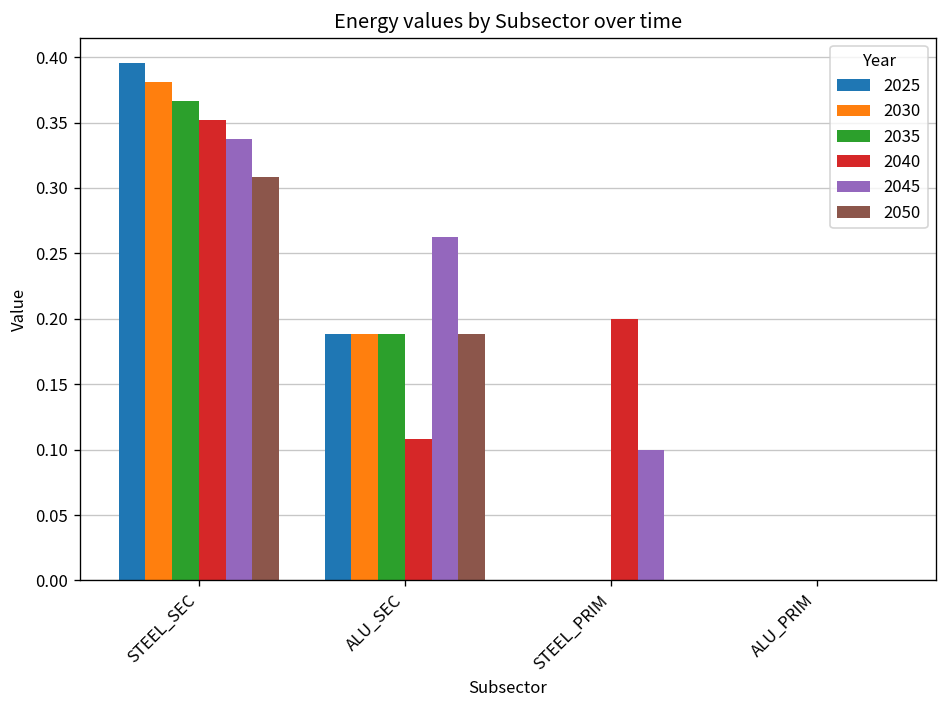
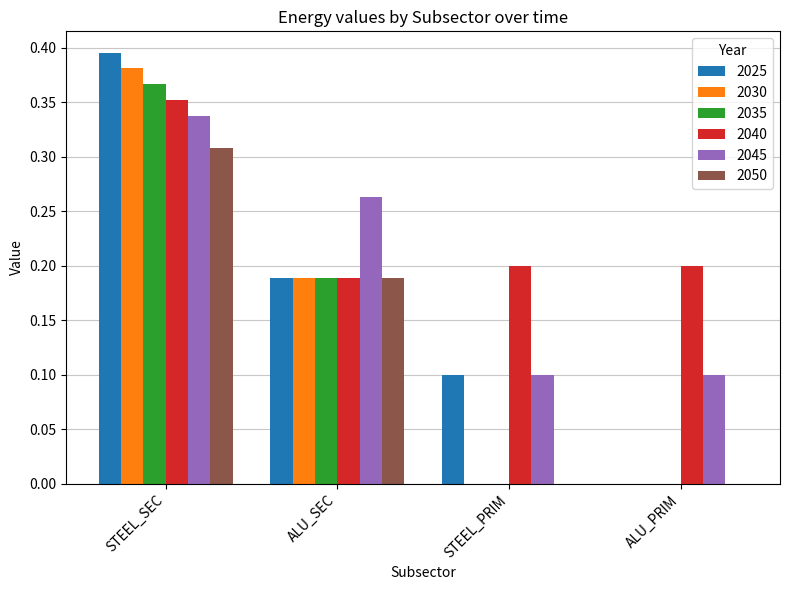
  {
    "2025": {
      "STEEL_SEC": 0.395,
      "ALU_SEC": 0.189,
-     "STEEL_PRIM": 0.0,
+     "STEEL_PRIM": 0.1,
      "ALU_PRIM": 0.0
    },
    "2030": {
      "STEEL_SEC": 0.381,
      "ALU_SEC": 0.189,
      "STEEL_PRIM": 0.000,
      "ALU_PRIM": 0.000
    },
    "2035": {
      "STEEL_SEC": 0.366,
      "ALU_SEC": 0.189,
      "STEEL_PRIM": 0.000,
      "ALU_PRIM": 0.000
    },
    "2040": {
      "STEEL_SEC": 0.352,
-     "ALU_SEC": 0.108,
+     "ALU_SEC": 0.189,
      "STEEL_PRIM": 0.200,
-     "ALU_PRIM": 0.0
+     "ALU_PRIM": 0.2
    },
    "2045": {
      "STEEL_SEC": 0.338,
      "ALU_SEC": 0.263,
      "STEEL_PRIM": 0.1,
-     "ALU_PRIM": 0.0
+     "ALU_PRIM": 0.1
    },
    "2050": {
      "STEEL_SEC": 0.308,
      "ALU_SEC": 0.189,
      "STEEL_PRIM": 0.000,
      "ALU_PRIM": 0.000
    }
  }
